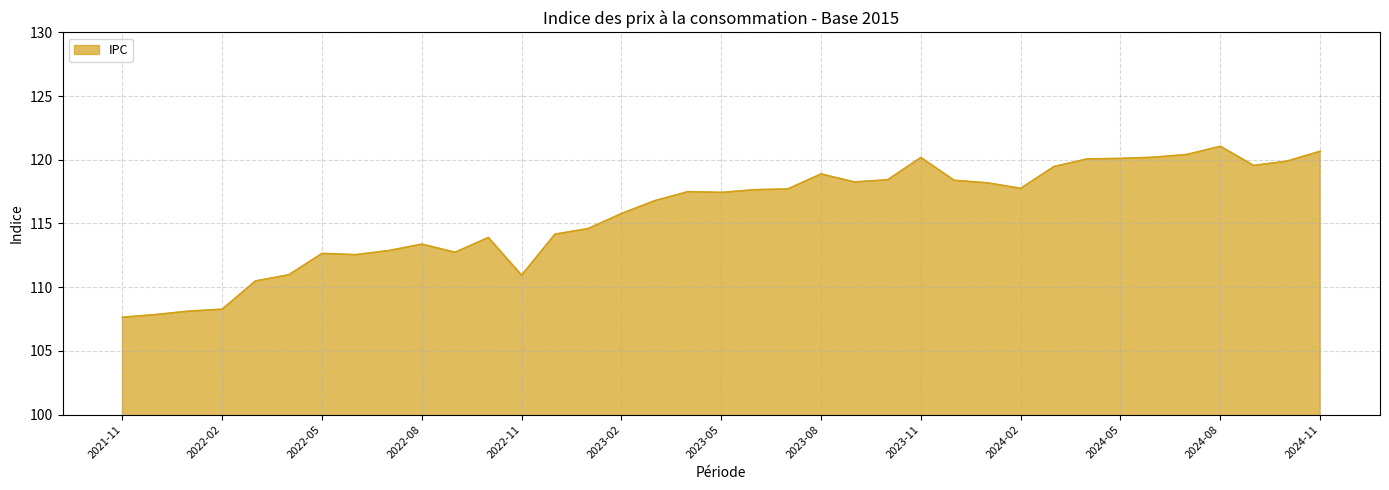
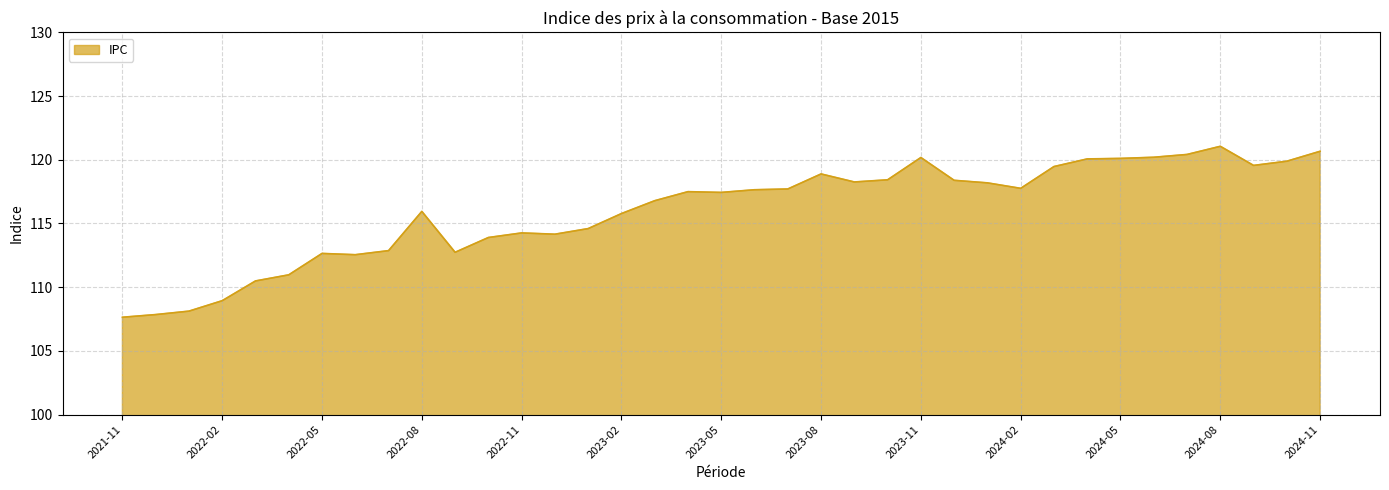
  {
    "2021-11": 107.6,
-   "2022-02": 108.3,
+   "2022-02": 108.9,
    "2022-05": 112.7,
-   "2022-08": 113.4,
-   "2022-11": 110.9,
+   "2022-08": 116.0,
+   "2022-11": 114.3,
    "2023-02": 115.8,
    "2023-05": 117.4,
    "2023-08": 118.9,
    "2023-11": 120.2,
    "2024-02": 117.8,
    "2024-05": 120.1,
    "2024-08": 121.1,
    "2024-11": 120.7
  }
